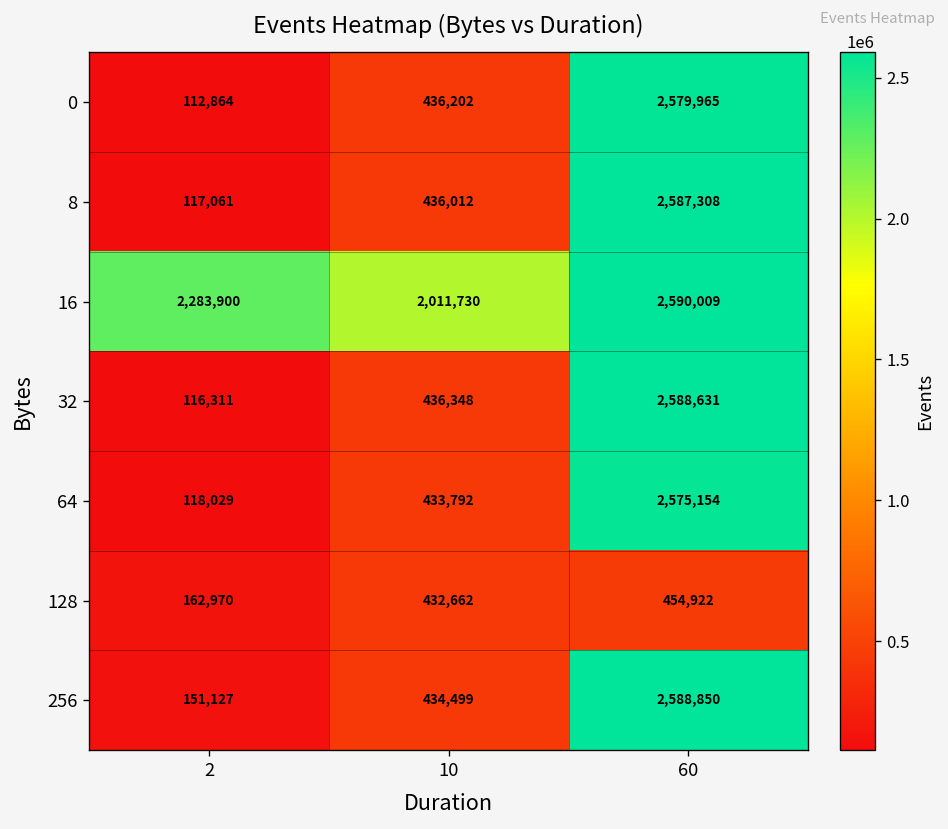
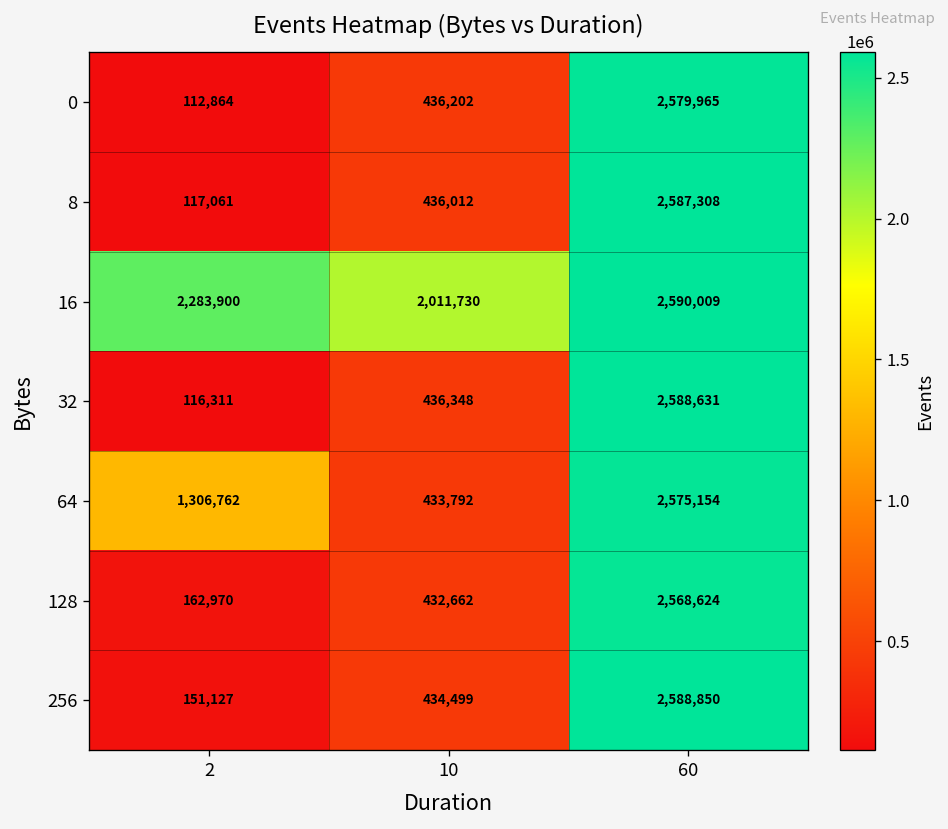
  {
    "0": {
      "2": "112,864",
      "10": "436,202",
      "60": "2,579,965"
    },
    "8": {
      "2": "117,061",
      "10": "436,012",
      "60": "2,587,308"
    },
    "16": {
      "2": "2,283,900",
      "10": "2,011,730",
      "60": "2,590,009"
    },
    "32": {
      "2": "116,311",
      "10": "436,348",
      "60": "2,588,631"
    },
    "64": {
-     "2": "118,029",
+     "2": "1,306,762",
      "10": "433,792",
      "60": "2,575,154"
    },
    "128": {
      "2": "162,970",
      "10": "432,662",
-     "60": "454,922"
+     "60": "2,568,624"
    },
    "256": {
      "2": "151,127",
      "10": "434,499",
      "60": "2,588,850"
    }
  }
